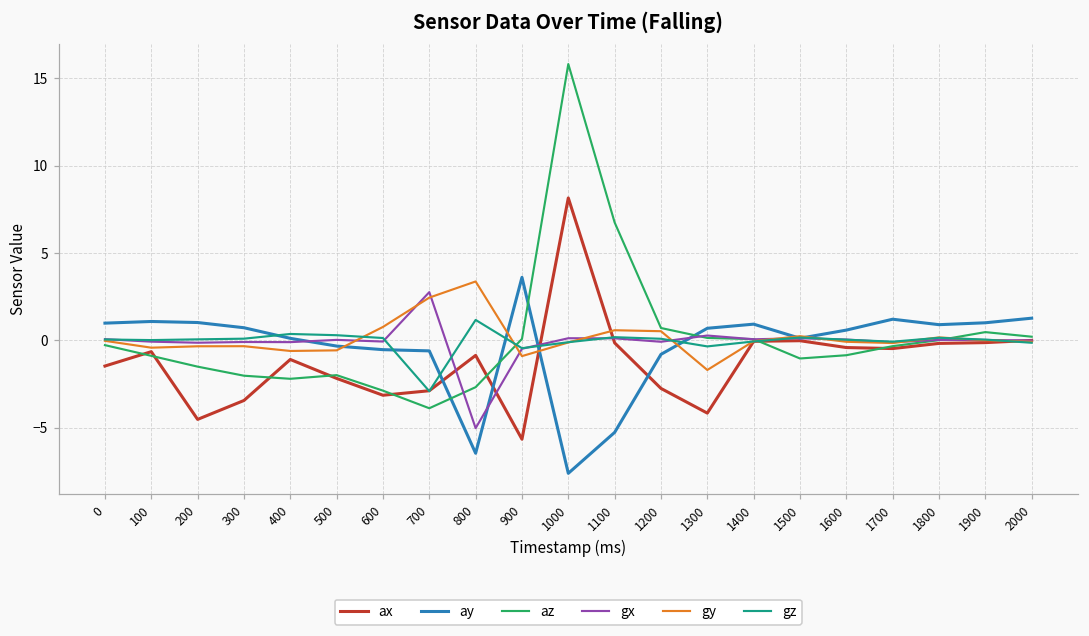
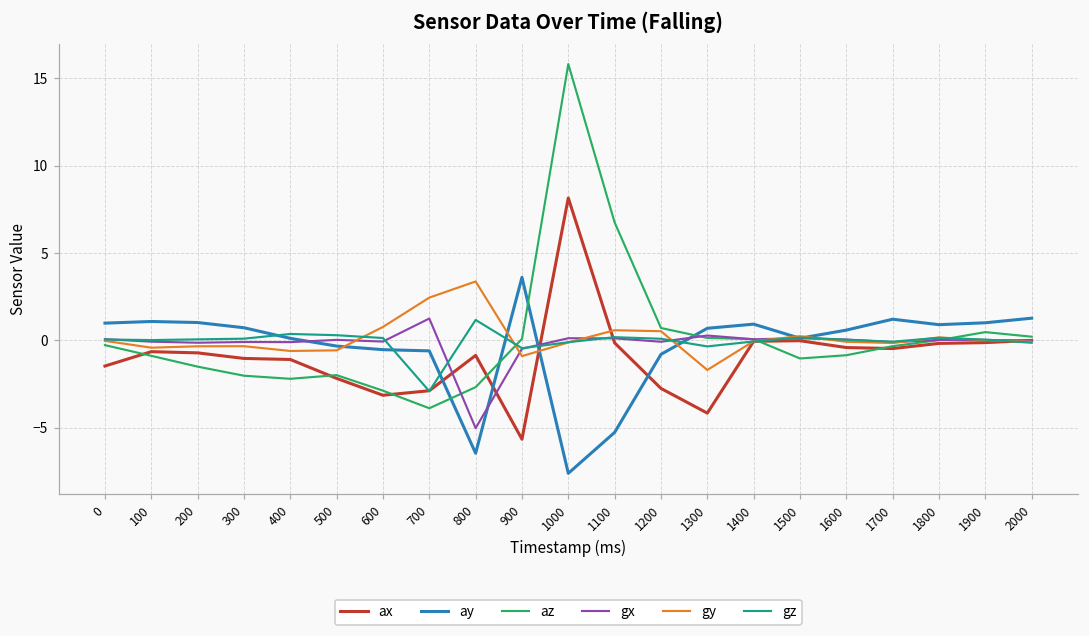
  {
    "ax": {
      "0": -1.5,
      "100": -0.6,
-     "200": -4.5,
-     "300": -3.4,
+     "200": -0.7,
+     "300": -1.0,
      "400": -1.1,
      "500": -2.2,
      "600": -3.1,
      "800": -0.9,
      "900": -5.7,
      "1000": 8.2,
      "1100": -0.1,
      "1200": -2.8,
      "1300": -4.2,
      "1600": -0.4,
      "1800": -0.2
    },
    "ay": {
      "0": 1.0,
      "100": 1.1,
      "200": 1.0,
      "300": 0.7,
      "400": 0.1,
      "500": -0.3,
      "600": -0.5,
      "700": -0.6,
      "800": -6.5,
      "900": 3.6,
      "1000": -7.6,
      "1100": -5.3,
      "1200": -0.8,
      "1300": 0.7,
      "1400": 0.9,
      "1600": 0.6,
      "1700": 1.2,
      "1800": 0.9,
      "1900": 1.0,
      "2000": 1.3
    },
    "gx": {
      "200": -0.1,
      "300": -0.1,
      "400": -0.1,
      "500": 0.0,
      "600": -0.1,
-     "700": 2.8,
+     "700": 1.2,
      "800": -5.0,
      "1000": 0.1,
      "1200": -0.1
    },
    "gy": {
      "100": -0.4,
      "200": -0.3,
      "300": -0.3,
      "400": -0.6,
      "500": -0.6,
      "600": 0.8,
      "700": 2.4,
      "800": 3.4,
      "900": -0.9,
      "1100": 0.6,
      "1200": 0.5,
      "1300": -1.7
    }
  }
